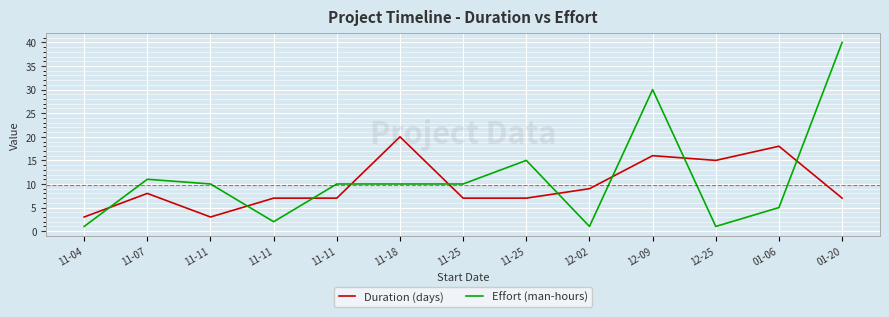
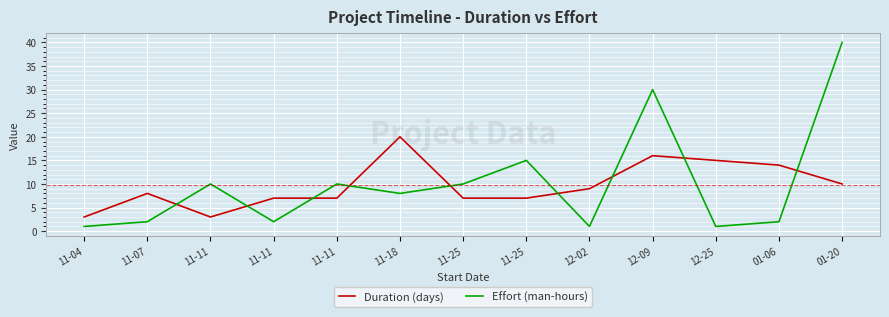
  {
    "Duration (days)": {
      "11-04": 3,
      "11-07": 8,
      "11-18": 20,
      "12-02": 9,
      "12-09": 16,
      "12-25": 15,
-     "01-06": 18,
-     "01-20": 7
+     "01-06": 14,
+     "01-20": 10
    },
    "Effort (man-hours)": {
      "11-04": 1,
-     "11-07": 11,
-     "11-18": 10,
+     "11-07": 2,
+     "11-18": 8,
      "12-02": 1,
      "12-09": 30,
      "12-25": 1,
-     "01-06": 5,
+     "01-06": 2,
      "01-20": 40
    }
  }
